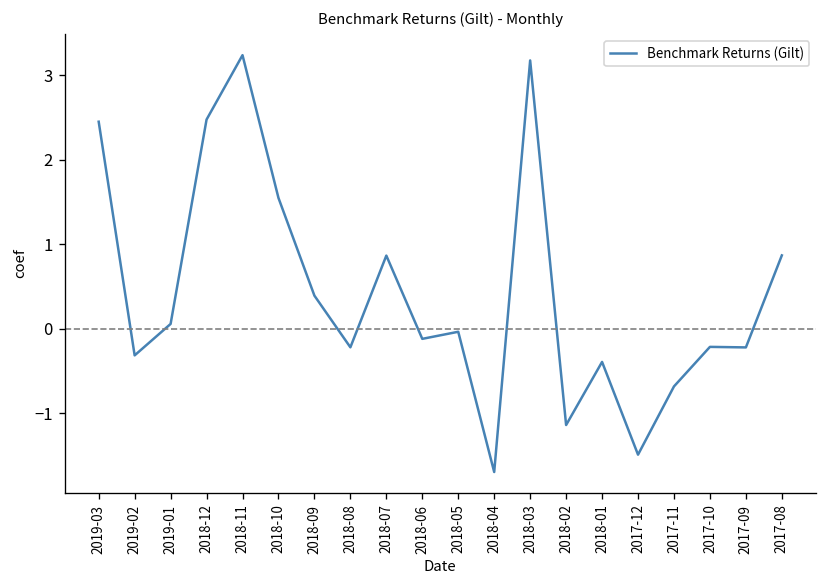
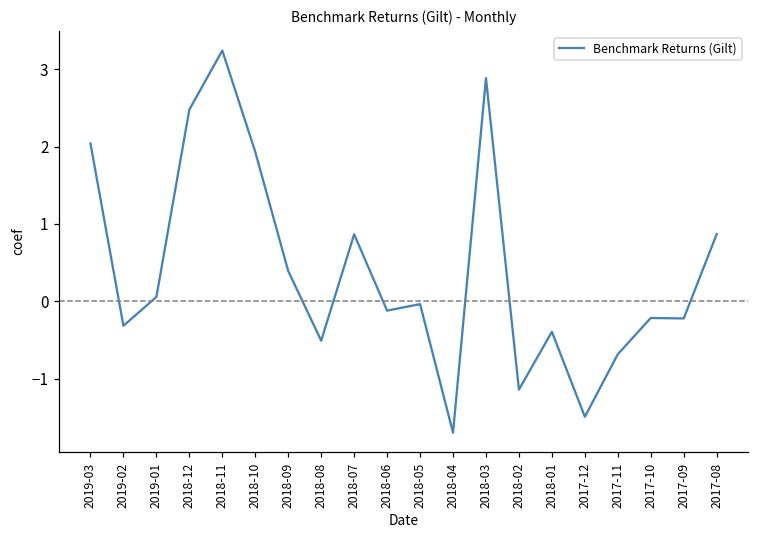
  {
-   "2019-03": 2.5,
+   "2019-03": 2.0,
    "2019-02": -0.3,
    "2019-01": 0.1,
    "2018-12": 2.5,
    "2018-11": 3.2,
-   "2018-10": 1.5,
+   "2018-10": 1.9,
    "2018-09": 0.4,
-   "2018-08": -0.2,
+   "2018-08": -0.5,
    "2018-07": 0.9,
    "2018-06": -0.1,
    "2018-05": 0.0,
    "2018-04": -1.7,
-   "2018-03": 3.2,
+   "2018-03": 2.9,
    "2018-02": -1.1,
    "2018-01": -0.4,
    "2017-12": -1.5,
    "2017-11": -0.7,
    "2017-10": -0.2,
    "2017-09": -0.2,
    "2017-08": 0.9
  }
